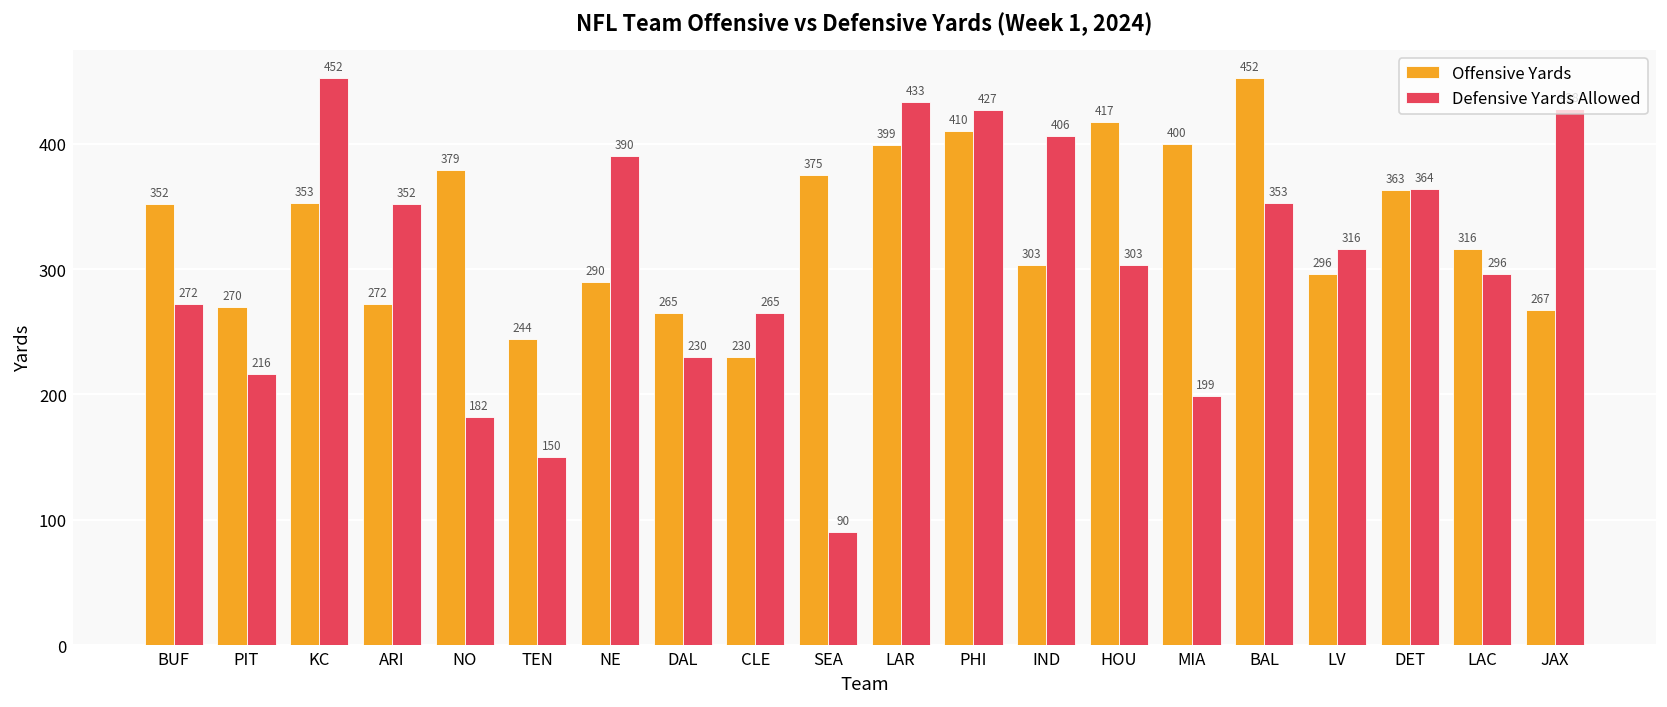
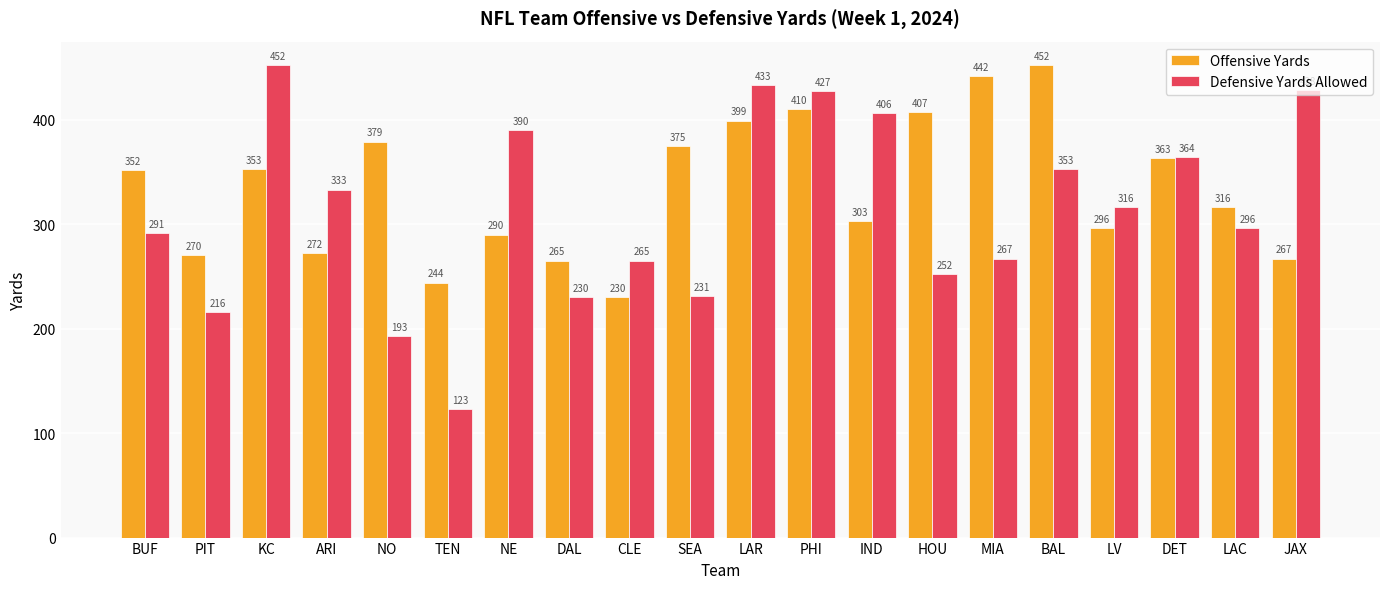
  {
    "Offensive Yards": {
      "BUF": 352,
      "PIT": 270,
      "KC": 353,
      "ARI": 272,
      "NO": 379,
      "TEN": 244,
      "NE": 290,
      "DAL": 265,
      "CLE": 230,
      "SEA": 375,
      "LAR": 399,
      "PHI": 410,
      "IND": 303,
-     "HOU": 417,
-     "MIA": 400,
+     "HOU": 407,
+     "MIA": 442,
      "BAL": 452,
      "LV": 296,
      "DET": 363,
      "LAC": 316,
      "JAX": 267
    },
    "Defensive Yards Allowed": {
-     "BUF": 272,
+     "BUF": 291,
      "PIT": 216,
      "KC": 452,
-     "ARI": 352,
-     "NO": 182,
-     "TEN": 150,
+     "ARI": 333,
+     "NO": 193,
+     "TEN": 123,
      "NE": 390,
      "DAL": 230,
      "CLE": 265,
-     "SEA": 90,
+     "SEA": 231,
      "LAR": 433,
      "PHI": 427,
      "IND": 406,
-     "HOU": 303,
-     "MIA": 199,
+     "HOU": 252,
+     "MIA": 267,
      "BAL": 353,
      "LV": 316,
      "DET": 364,
      "LAC": 296
    }
  }
